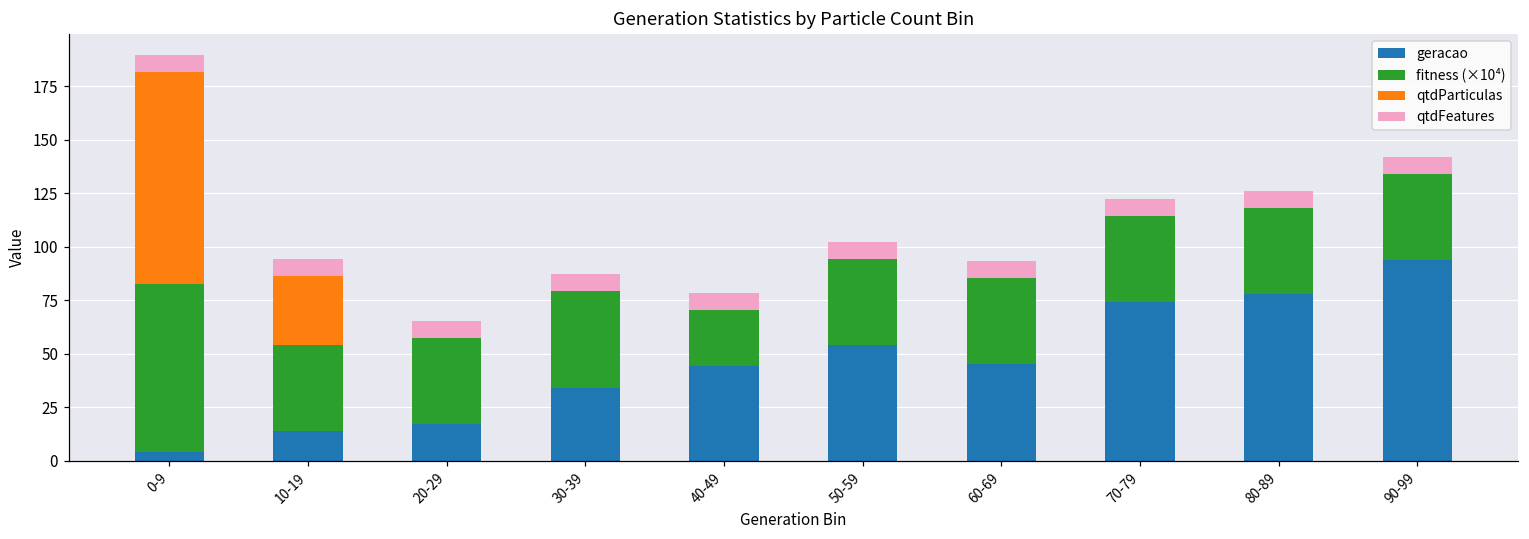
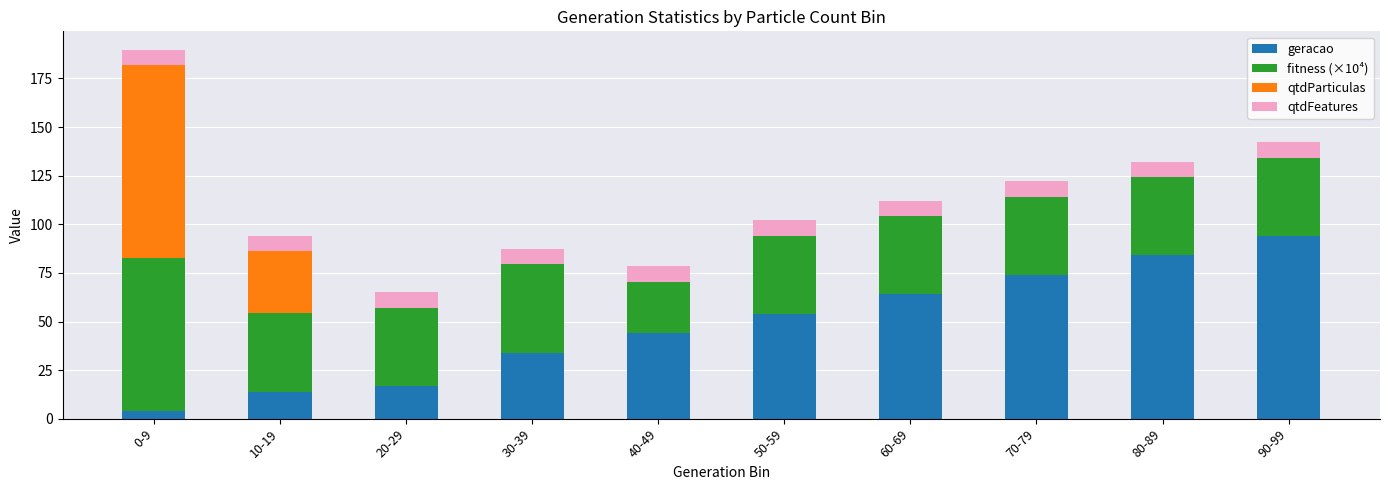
  {
    "geracao": {
      "0-9": 4,
      "10-19": 14,
      "20-29": 17,
      "30-39": 34,
      "40-49": 44,
      "50-59": 54,
-     "60-69": 45,
+     "60-69": 64,
      "70-79": 74,
-     "80-89": 78,
+     "80-89": 84,
      "90-99": 94
    },
    "fitness (×10⁴)": {
      "0-9": 79,
      "10-19": 40,
      "20-29": 40,
      "30-39": 45,
      "40-49": 26,
      "50-59": 40,
      "60-69": 40,
      "70-79": 40,
      "80-89": 40,
      "90-99": 40
    },
    "qtdParticulas": {
      "0-9": 99,
      "10-19": 32,
      "20-29": 0,
      "30-39": 0,
      "40-49": 0,
      "50-59": 0,
      "60-69": 0,
      "70-79": 0,
      "80-89": 0,
      "90-99": 0
    },
    "qtdFeatures": {
      "0-9": 8,
      "10-19": 8,
      "20-29": 8,
      "30-39": 8,
      "40-49": 8,
      "50-59": 8,
      "60-69": 8,
      "70-79": 8,
      "80-89": 8,
      "90-99": 8
    }
  }
